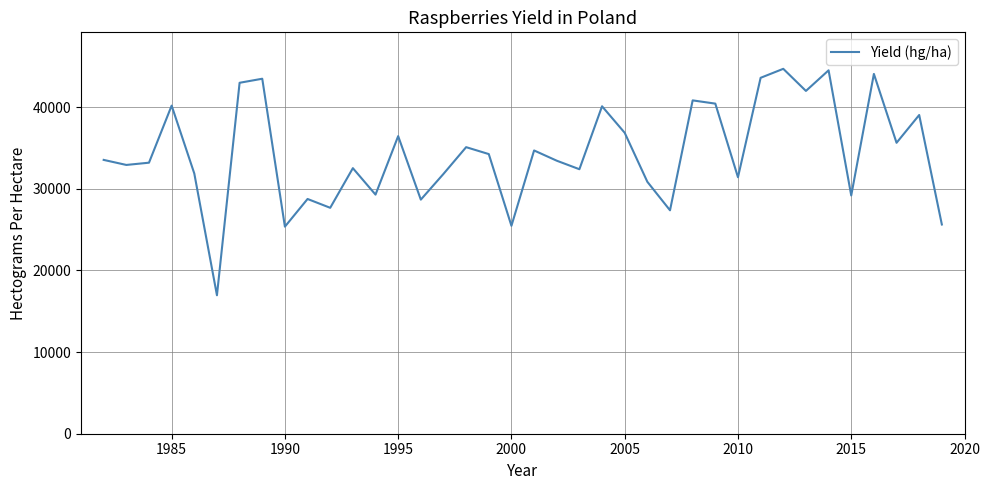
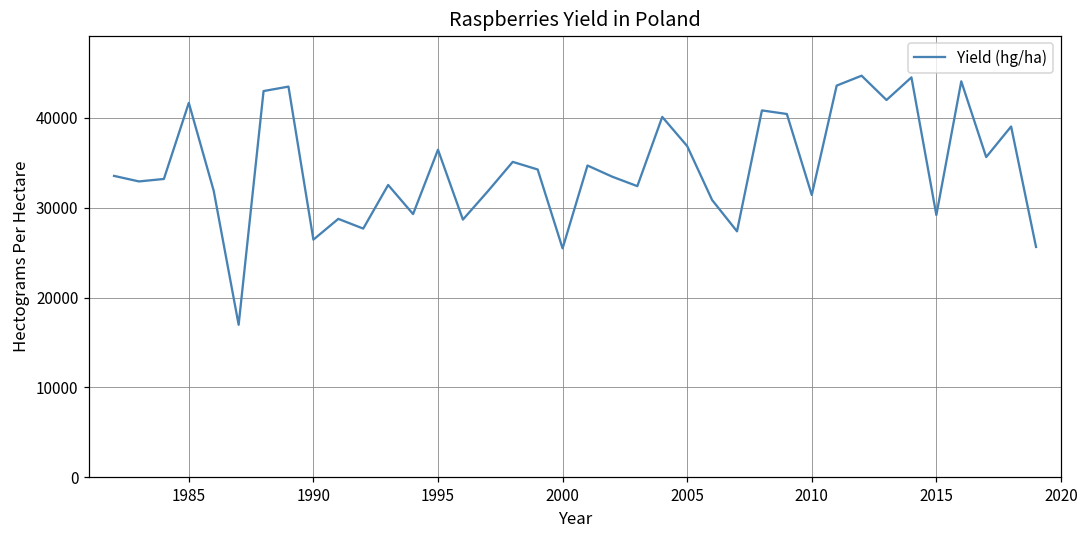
  {
-   "1985": 40000,
-   "1990": 25000,
+   "1985": 42000,
+   "1990": 26000,
    "1995": 36000,
    "2000": 25000,
    "2005": 37000,
    "2010": 31000,
    "2015": 29000
  }
